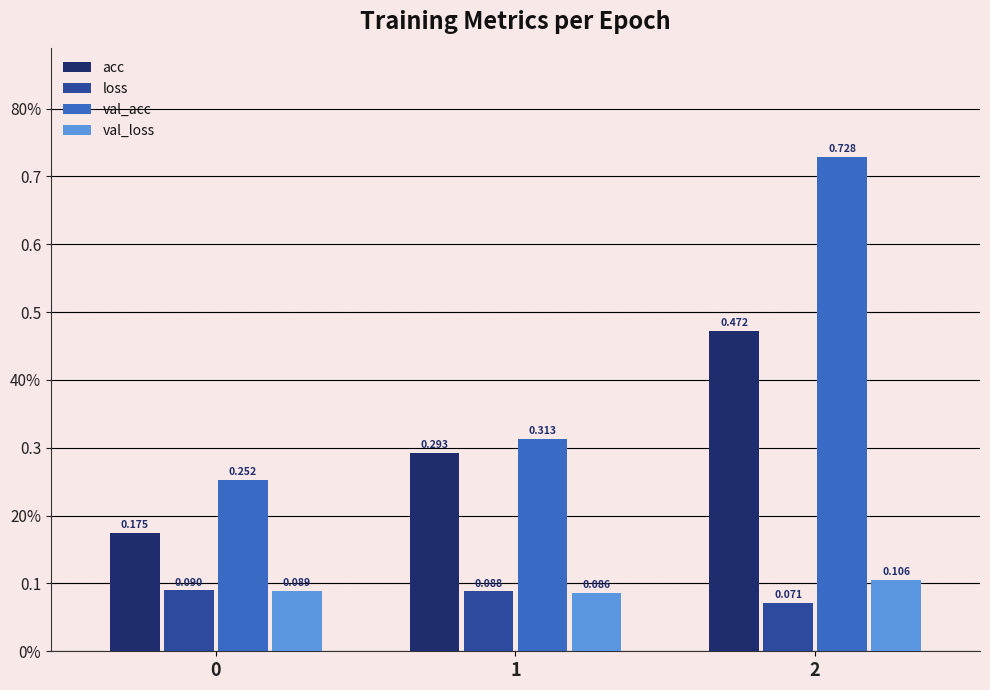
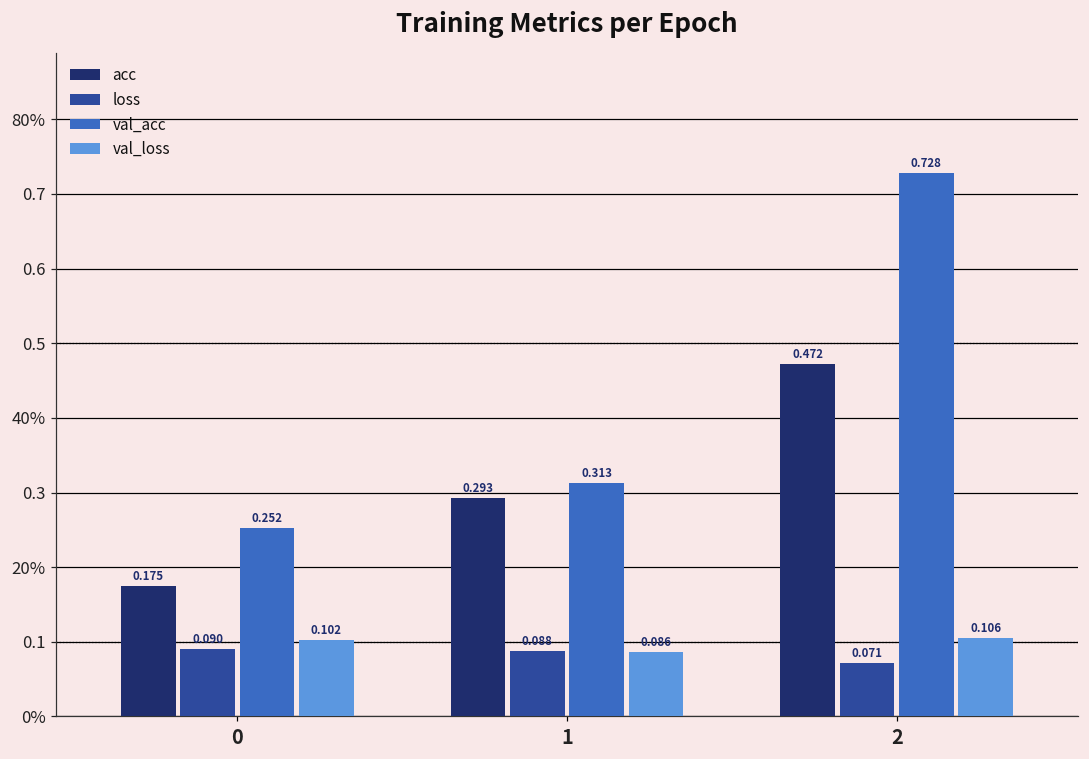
  {
    "val_loss": {
-     "0": 0.089,
+     "0": 0.102,
      "1": 0.086,
      "2": 0.106
    }
  }
